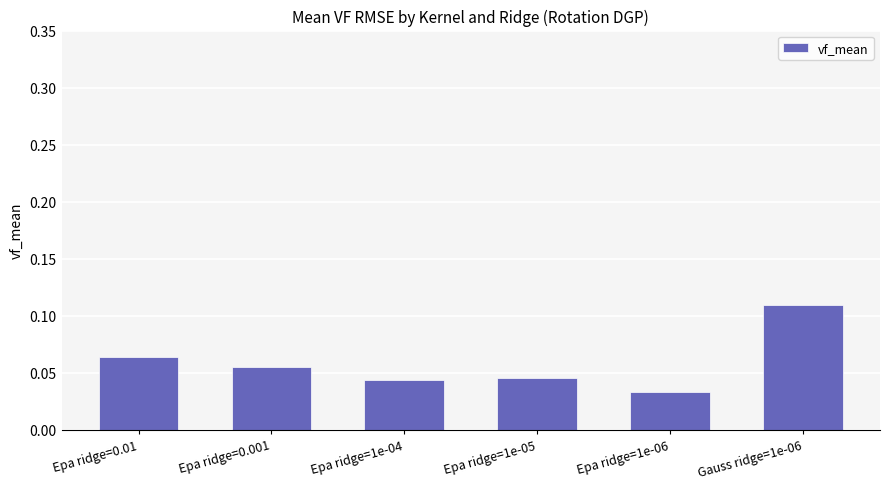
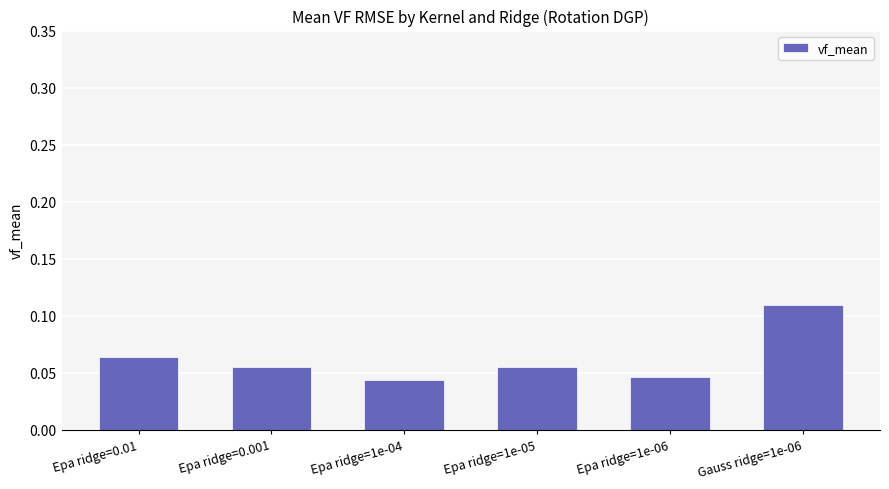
  {
    "Epa ridge=0.01": 0.064,
    "Epa ridge=0.001": 0.055,
    "Epa ridge=1e-04": 0.043,
-   "Epa ridge=1e-05": 0.046,
-   "Epa ridge=1e-06": 0.033,
+   "Epa ridge=1e-05": 0.055,
+   "Epa ridge=1e-06": 0.046,
    "Gauss ridge=1e-06": 0.110
  }
